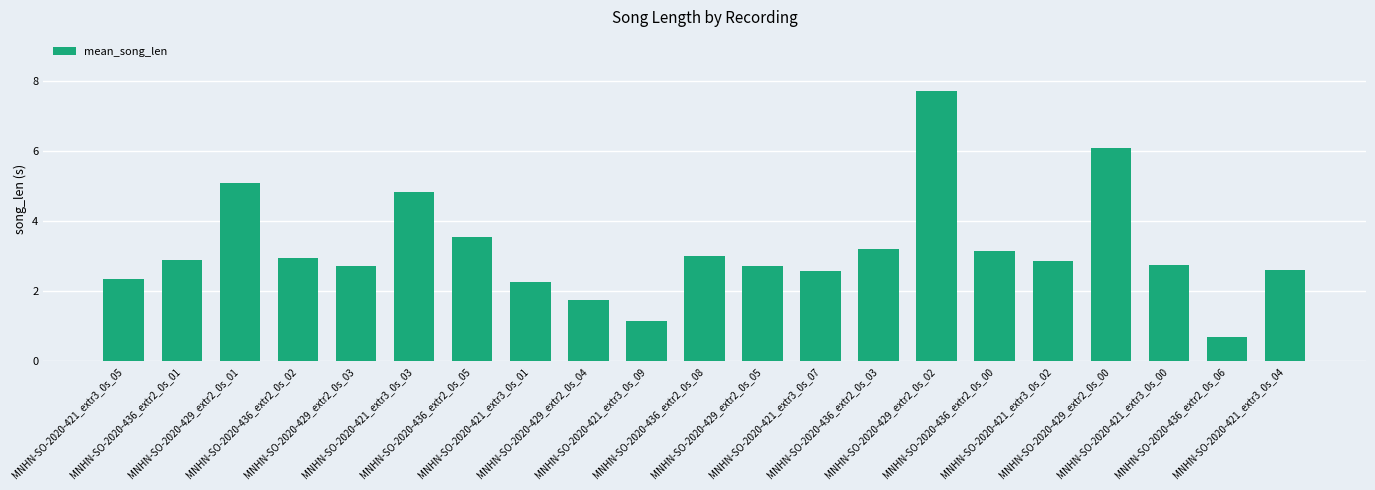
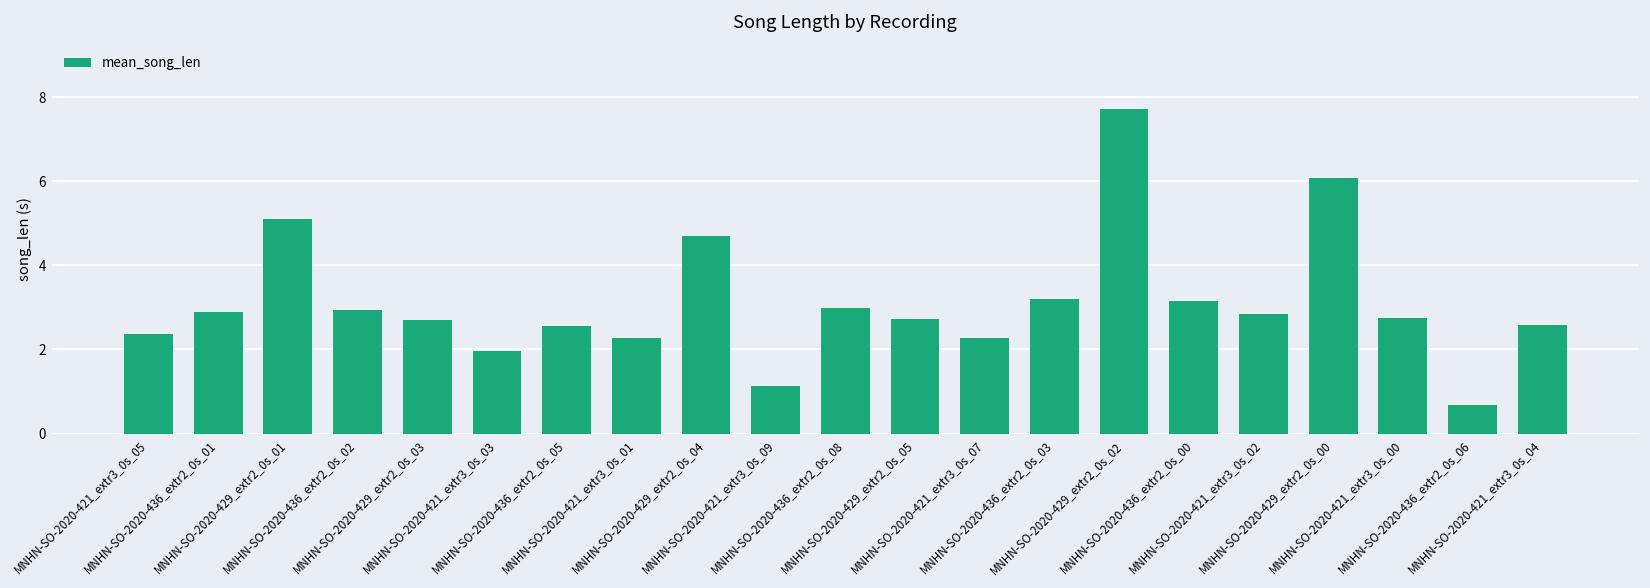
  {
    "MNHN-SO-2020-421_extr3_0s_05": 2.4,
    "MNHN-SO-2020-436_extr2_0s_01": 2.9,
    "MNHN-SO-2020-429_extr2_0s_01": 5.1,
    "MNHN-SO-2020-436_extr2_0s_02": 2.9,
    "MNHN-SO-2020-429_extr2_0s_03": 2.7,
-   "MNHN-SO-2020-421_extr3_0s_03": 4.8,
-   "MNHN-SO-2020-436_extr2_0s_05": 3.5,
+   "MNHN-SO-2020-421_extr3_0s_03": 2.0,
+   "MNHN-SO-2020-436_extr2_0s_05": 2.5,
    "MNHN-SO-2020-421_extr3_0s_01": 2.3,
-   "MNHN-SO-2020-429_extr2_0s_04": 1.8,
+   "MNHN-SO-2020-429_extr2_0s_04": 4.7,
    "MNHN-SO-2020-421_extr3_0s_09": 1.1,
    "MNHN-SO-2020-436_extr2_0s_08": 3.0,
    "MNHN-SO-2020-429_extr2_0s_05": 2.7,
-   "MNHN-SO-2020-421_extr3_0s_07": 2.6,
+   "MNHN-SO-2020-421_extr3_0s_07": 2.3,
    "MNHN-SO-2020-436_extr2_0s_03": 3.2,
    "MNHN-SO-2020-429_extr2_0s_02": 7.7,
    "MNHN-SO-2020-436_extr2_0s_00": 3.1,
    "MNHN-SO-2020-421_extr3_0s_02": 2.8,
    "MNHN-SO-2020-429_extr2_0s_00": 6.1,
    "MNHN-SO-2020-421_extr3_0s_00": 2.7,
    "MNHN-SO-2020-436_extr2_0s_06": 0.7,
    "MNHN-SO-2020-421_extr3_0s_04": 2.6
  }
